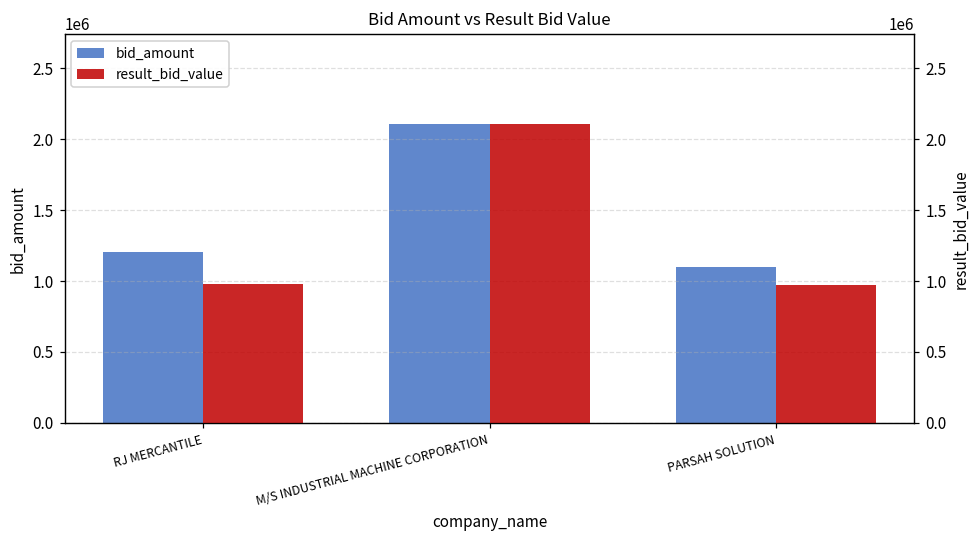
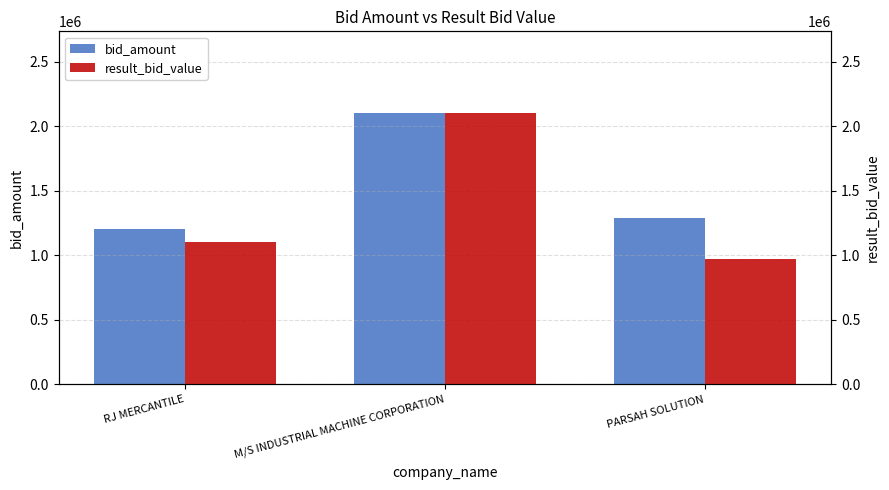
  {
    "bid_amount": {
      "RJ MERCANTILE": 1210000,
      "M/S INDUSTRIAL MACHINE CORPORATION": 2110000,
-     "PARSAH SOLUTION": 1100000
+     "PARSAH SOLUTION": 1290000
    },
    "result_bid_value": {
-     "RJ MERCANTILE": 980000,
+     "RJ MERCANTILE": 1110000,
      "M/S INDUSTRIAL MACHINE CORPORATION": 2110000,
      "PARSAH SOLUTION": 970000
    }
  }
